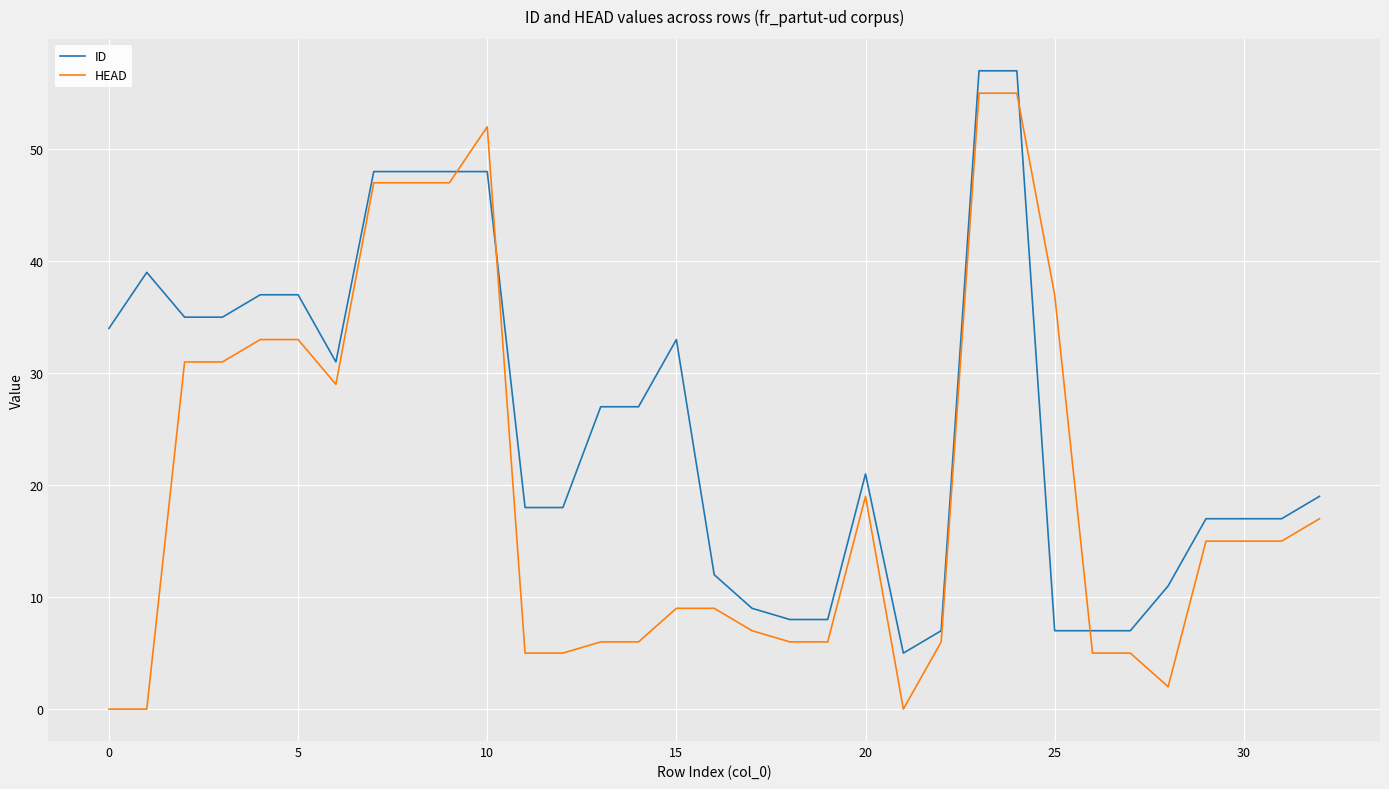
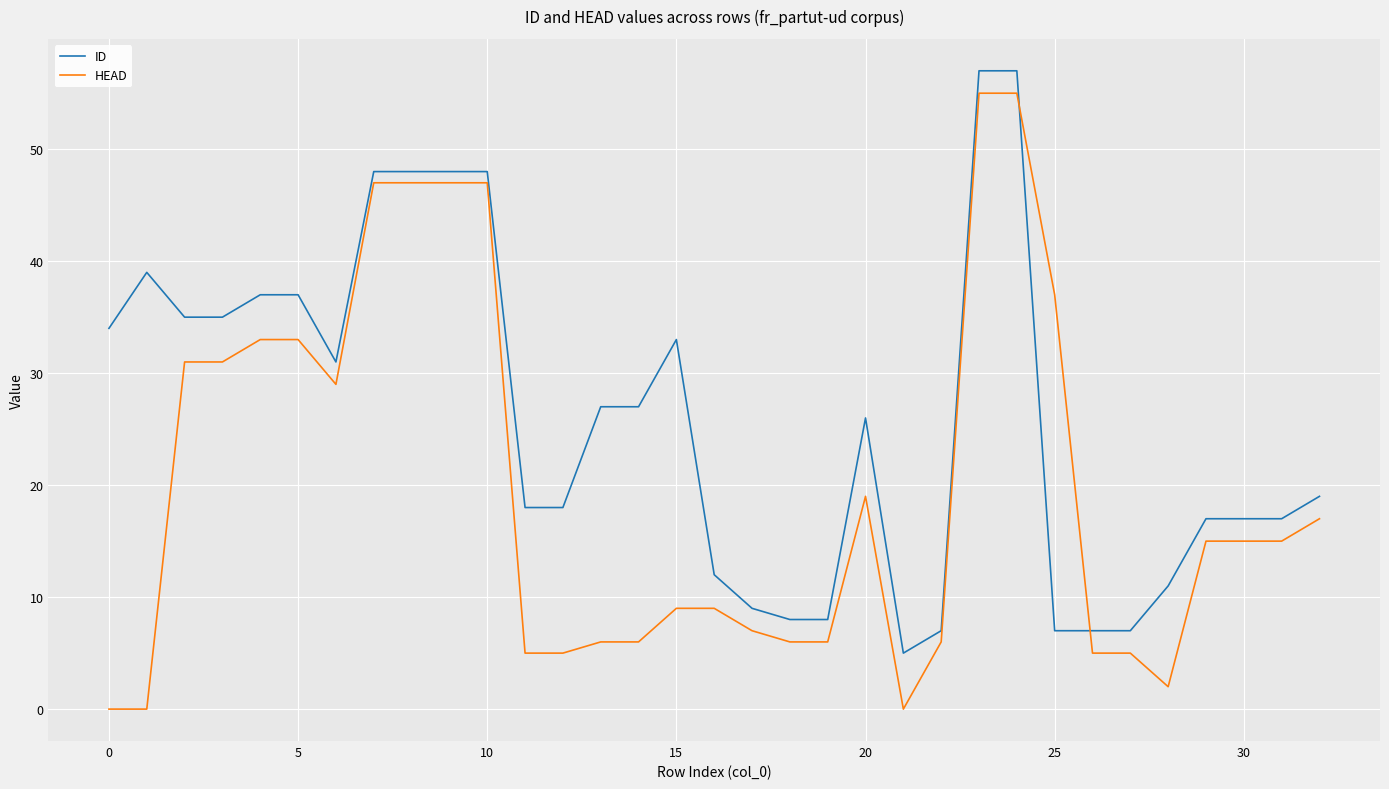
  {
    "ID": {
      "0": 34,
      "5": 37,
      "10": 48,
      "15": 33,
-     "20": 21,
+     "20": 26,
      "25": 7,
      "30": 17
    },
    "HEAD": {
      "0": 0,
      "5": 33,
-     "10": 52,
+     "10": 47,
      "15": 9,
      "20": 19,
      "25": 37,
      "30": 15
    }
  }
